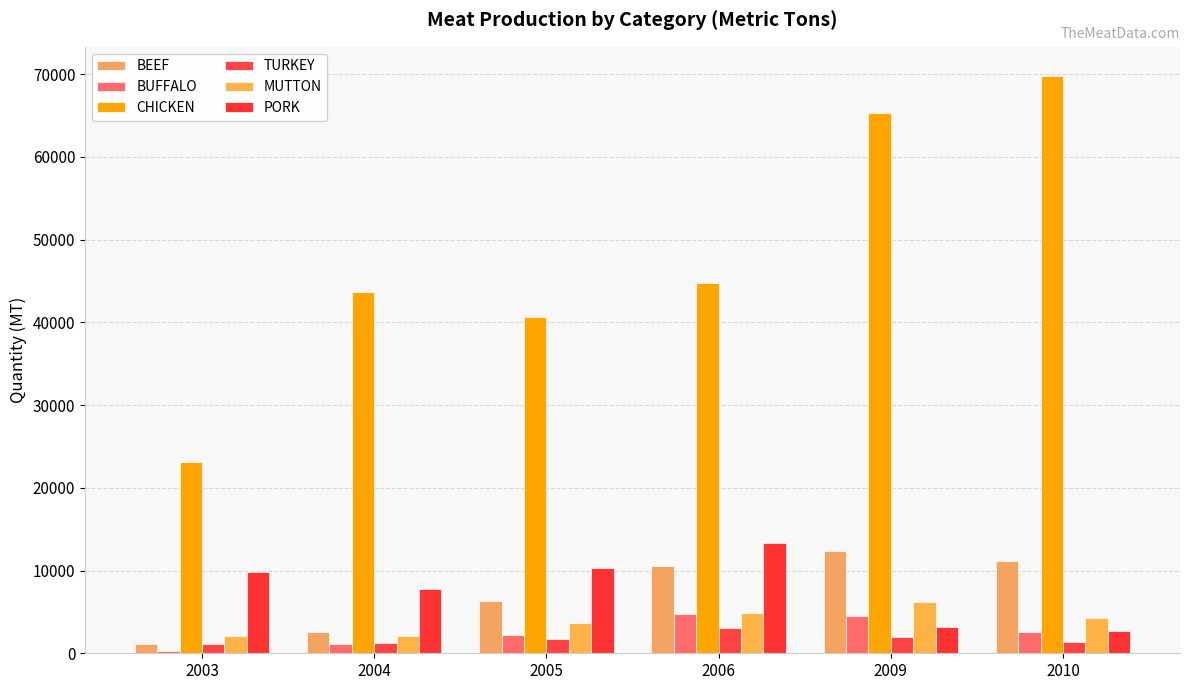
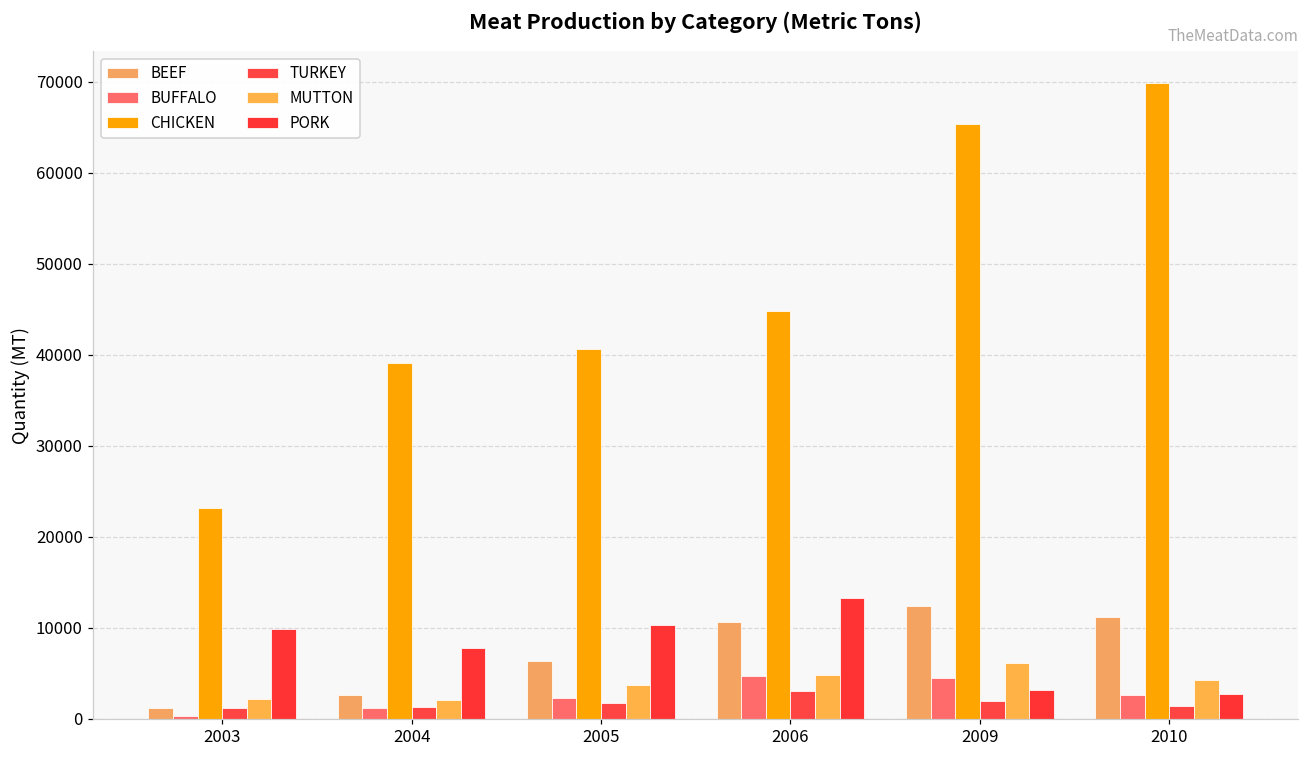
  {
    "CHICKEN": {
      "2003": 23000,
-     "2004": 44000,
+     "2004": 39000,
      "2005": 41000,
      "2006": 45000,
      "2009": 65000,
      "2010": 70000
    }
  }
